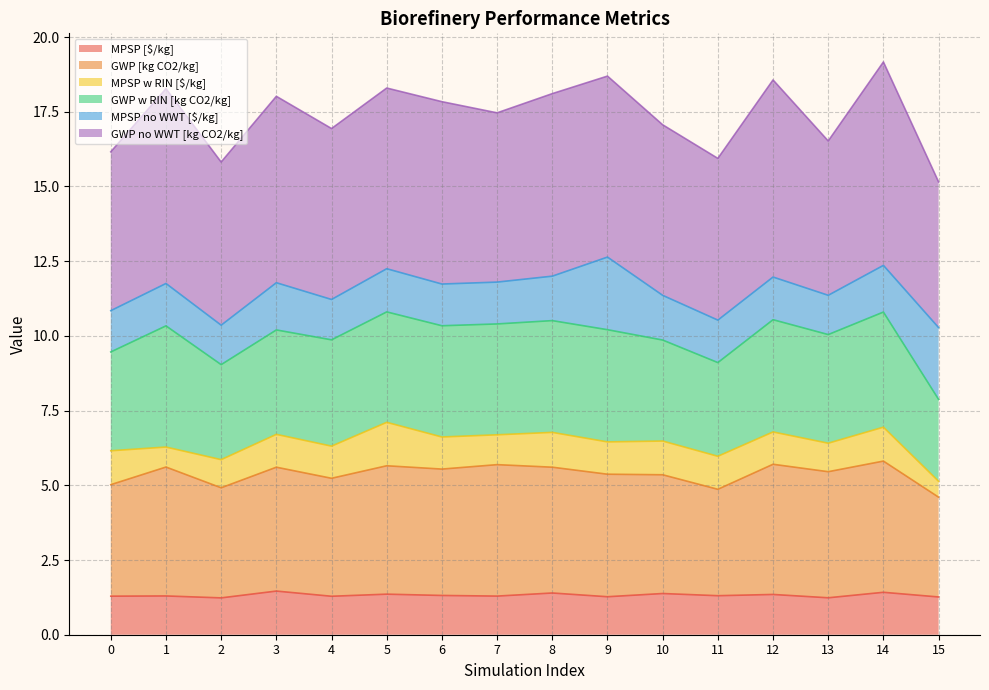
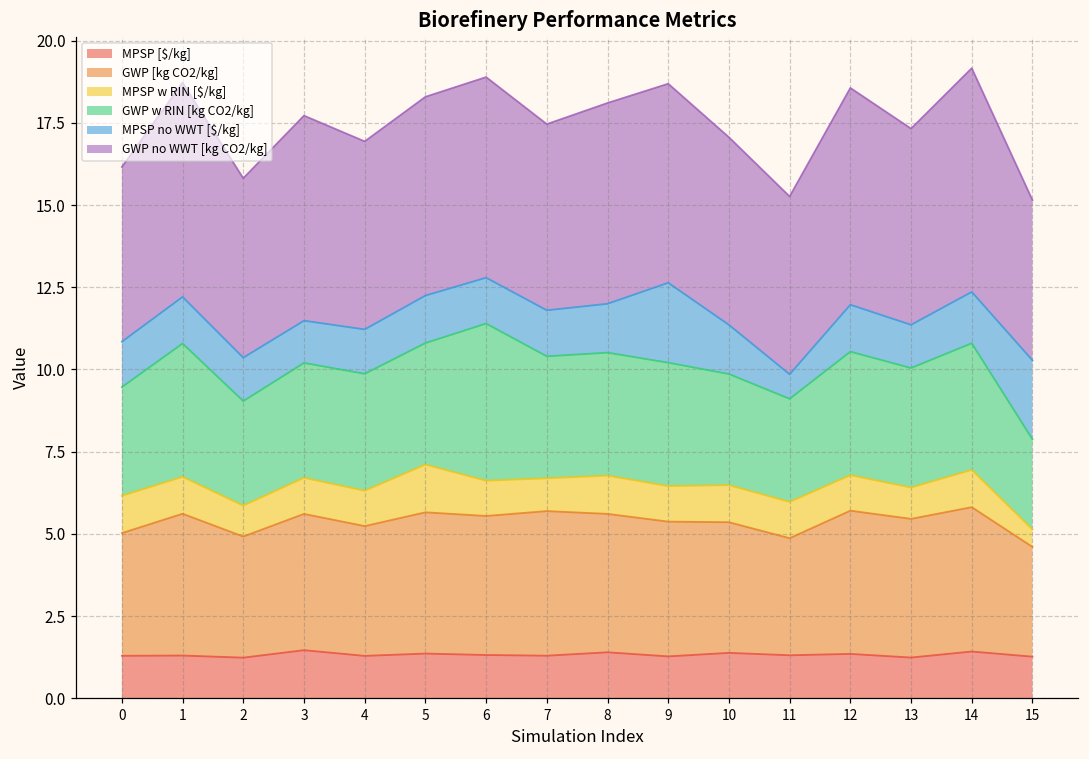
  {
    "MPSP w RIN [$/kg]": {
      "0": 1.1,
-     "1": 0.7,
+     "1": 1.1,
      "2": 0.9,
      "3": 1.1,
      "4": 1.1,
      "5": 1.5,
      "6": 1.1,
      "7": 1.0,
      "8": 1.2,
      "9": 1.1,
      "10": 1.1,
      "11": 1.1,
      "12": 1.1,
      "13": 1.0,
      "14": 1.1,
      "15": 0.5
    },
    "GWP w RIN [kg CO2/kg]": {
      "0": 3.3,
      "1": 4.1,
      "2": 3.2,
      "3": 3.5,
      "4": 3.6,
      "5": 3.7,
-     "6": 3.7,
+     "6": 4.8,
      "7": 3.7,
      "8": 3.7,
      "9": 3.8,
      "10": 3.4,
      "11": 3.1,
      "12": 3.8,
      "13": 3.6,
      "14": 3.9,
      "15": 2.7
    },
    "MPSP no WWT [$/kg]": {
      "0": 1.4,
      "1": 1.4,
      "2": 1.3,
-     "3": 1.6,
+     "3": 1.3,
      "4": 1.4,
      "5": 1.4,
      "6": 1.4,
      "7": 1.4,
      "8": 1.5,
      "9": 2.4,
      "10": 1.5,
-     "11": 1.4,
+     "11": 0.7,
      "12": 1.4,
      "13": 1.3,
      "14": 1.6,
      "15": 2.4
    },
    "GWP no WWT [kg CO2/kg]": {
      "0": 5.3,
      "2": 5.5,
      "3": 6.2,
      "4": 5.7,
      "5": 6.0,
      "6": 6.1,
      "7": 5.7,
      "8": 6.1,
      "9": 6.1,
      "10": 5.7,
      "11": 5.4,
      "12": 6.6,
-     "13": 5.2,
+     "13": 6.0,
      "14": 6.8,
      "15": 4.9
    }
  }
